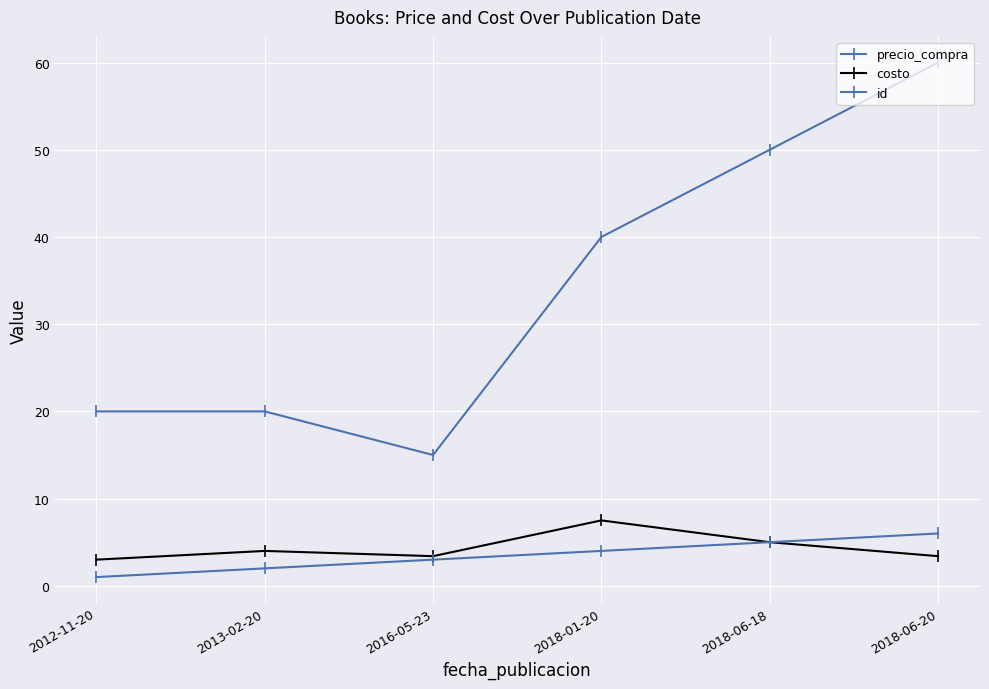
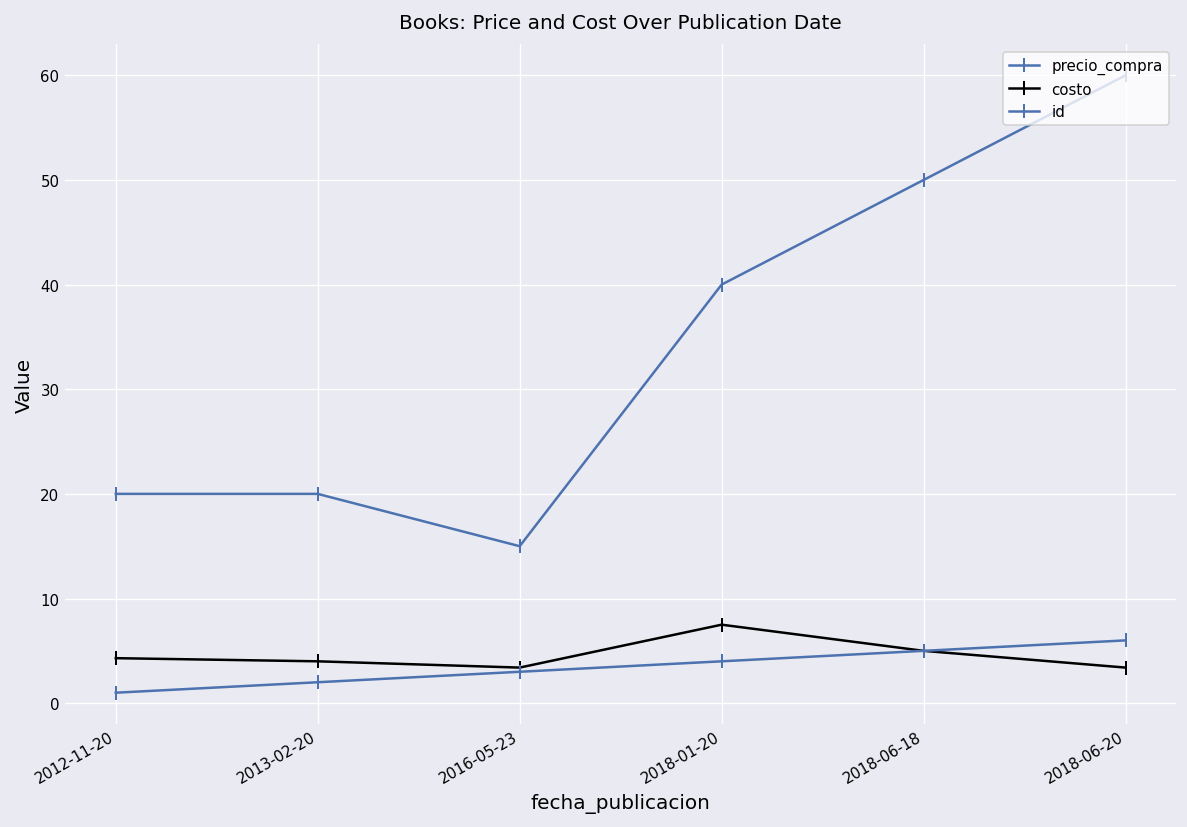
  {
    "costo": {
-     "2012-11-20": 3,
+     "2012-11-20": 4,
      "2013-02-20": 4,
      "2016-05-23": 3,
      "2018-01-20": 8,
      "2018-06-20": 3
    }
  }
